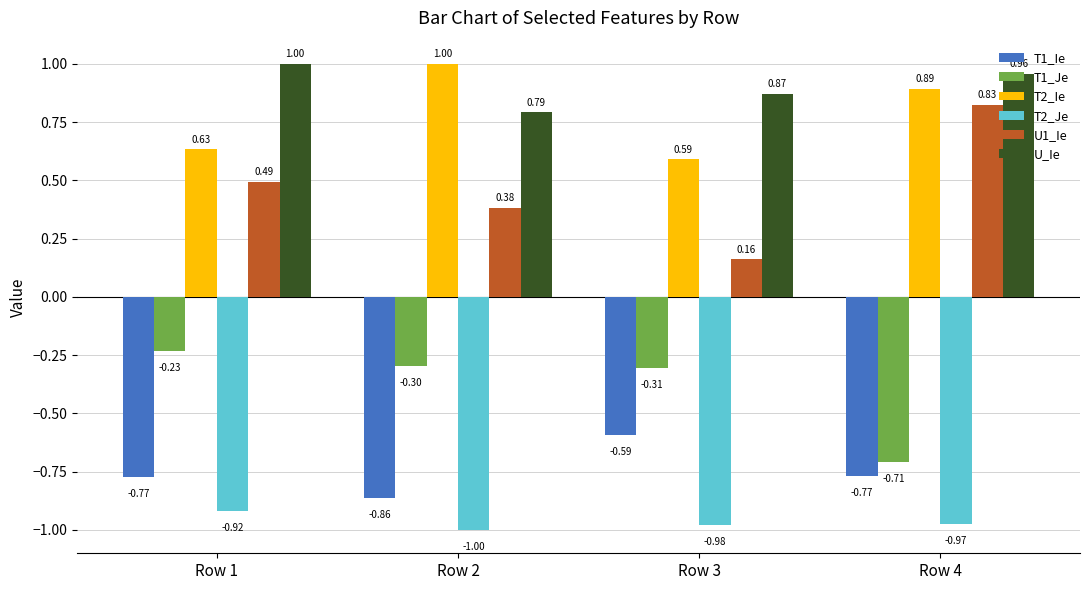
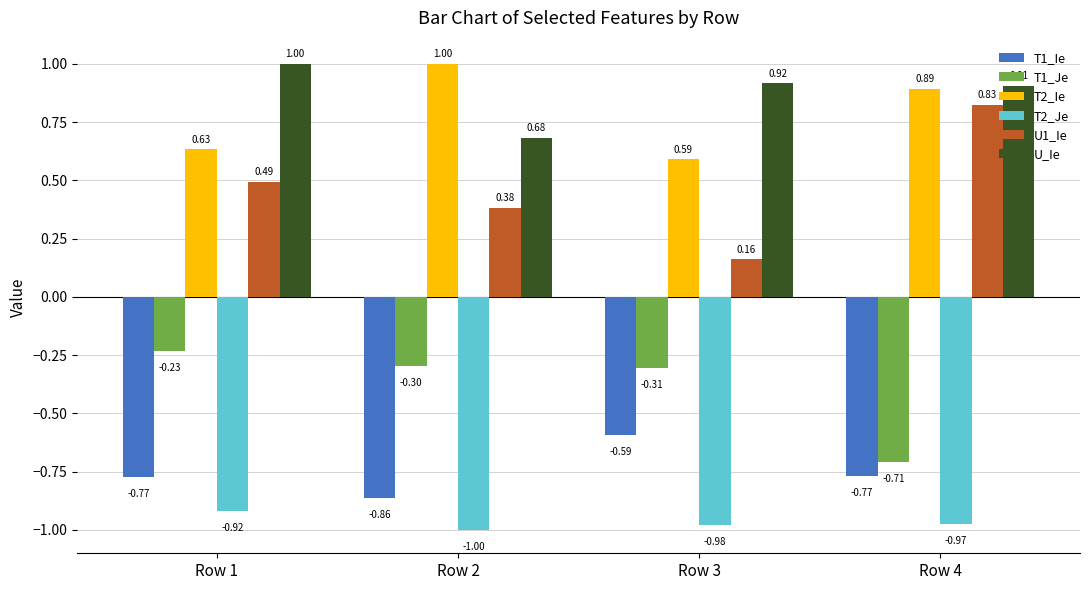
  {
    "T1_Ie": {
      "Row 1": -0.77,
      "Row 2": -0.86,
      "Row 3": -0.59,
      "Row 4": -0.77
    },
    "T1_Je": {
      "Row 1": -0.23,
      "Row 2": -0.30,
      "Row 3": -0.31,
      "Row 4": -0.71
    },
    "T2_Ie": {
      "Row 1": 0.63,
      "Row 2": 1.00,
      "Row 3": 0.59,
      "Row 4": 0.89
    },
    "T2_Je": {
      "Row 1": -0.92,
      "Row 2": -1.00,
      "Row 3": -0.98,
      "Row 4": -0.97
    },
    "U1_Ie": {
      "Row 1": 0.49,
      "Row 2": 0.38,
      "Row 3": 0.16,
      "Row 4": 0.83
    },
    "U_Ie": {
      "Row 1": 1.00,
-     "Row 2": 0.79,
-     "Row 3": 0.87,
-     "Row 4": 0.96
+     "Row 2": 0.68,
+     "Row 3": 0.92,
+     "Row 4": 0.91
    }
  }
